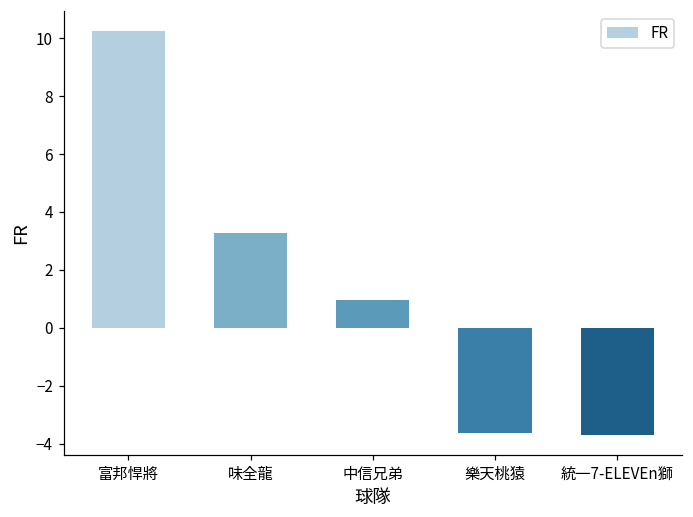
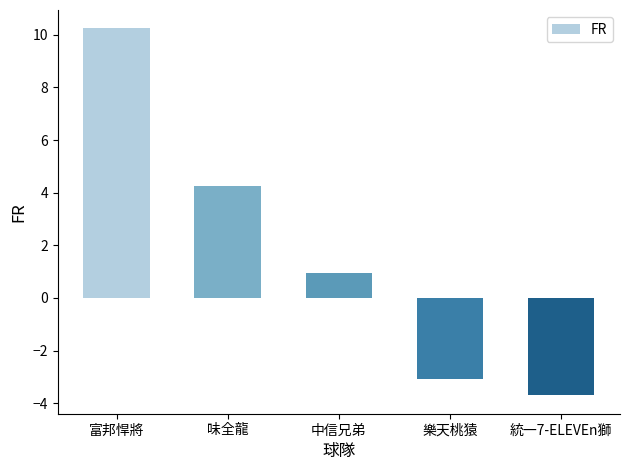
  {
    "富邦悍將": 10.2,
-   "味全龍": 3.3,
+   "味全龍": 4.2,
    "中信兄弟": 1.0,
-   "樂天桃猿": -3.6,
+   "樂天桃猿": -3.1,
    "統一7-ELEVEn獅": -3.7
  }
